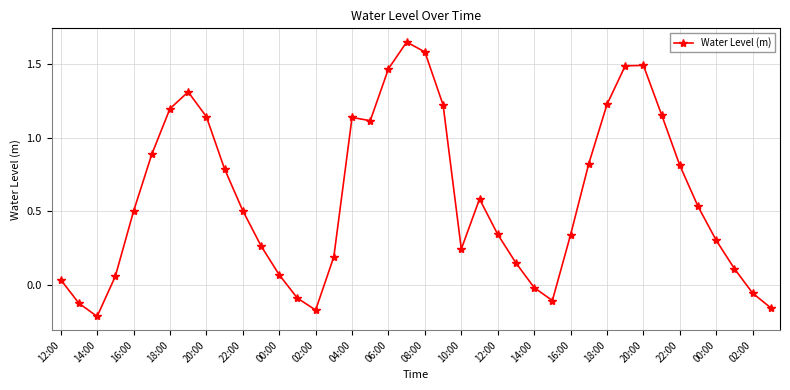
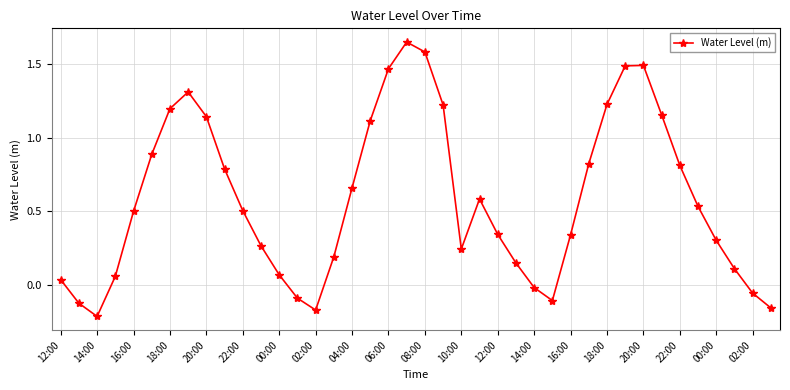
  {
-   "04:00": 1.14,
+   "04:00": 0.66,
    "06:00": 1.47,
    "08:00": 1.58,
    "10:00": 0.24
  }
